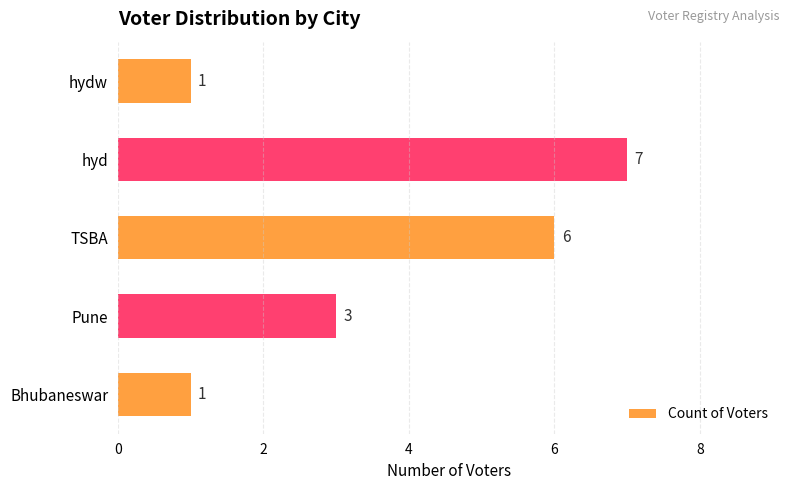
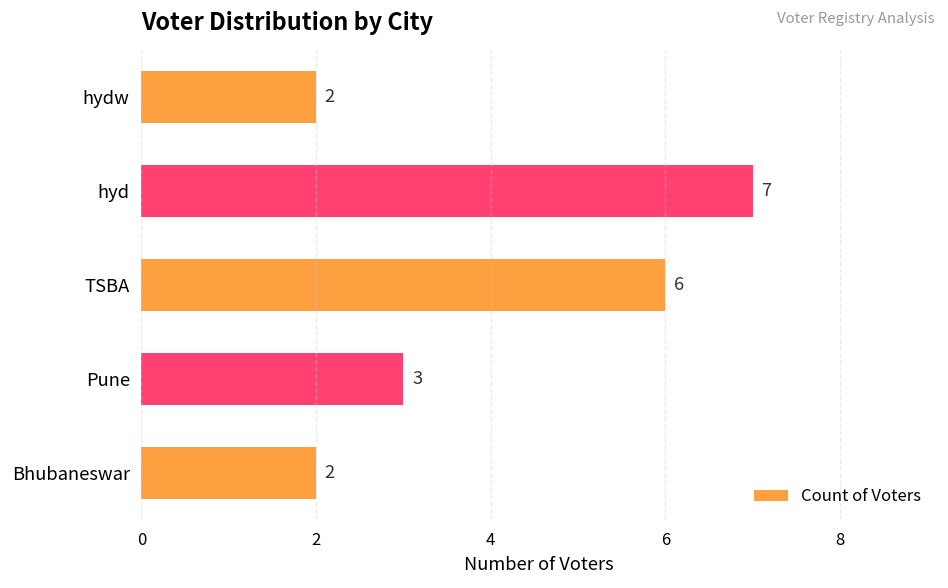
  {
-   "hydw": 1,
+   "hydw": 2,
    "hyd": 7,
    "TSBA": 6,
    "Pune": 3,
-   "Bhubaneswar": 1
+   "Bhubaneswar": 2
  }
